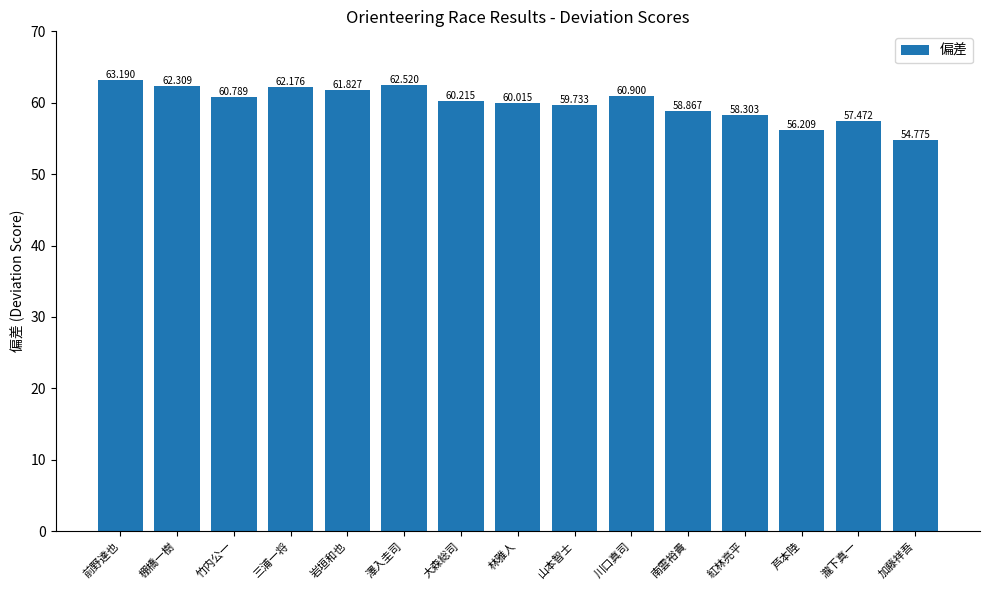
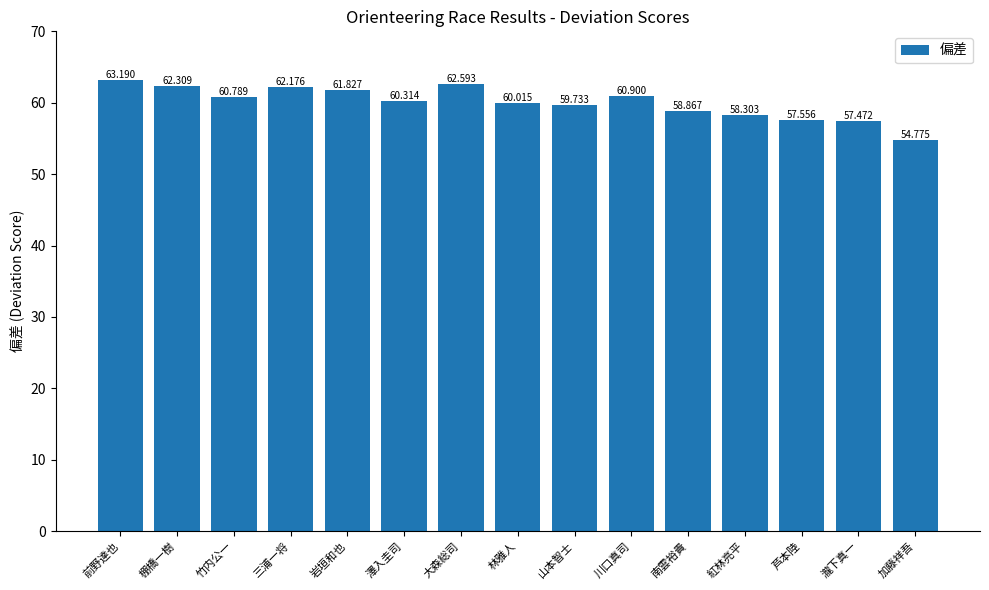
  {
    "前野達也": 63.190,
    "棚橋一樹": 62.309,
    "竹内公一": 60.789,
    "三浦一将": 62.176,
    "岩垣和也": 61.827,
-   "澤入圭司": 62.520,
-   "大森総司": 60.215,
+   "澤入圭司": 60.314,
+   "大森総司": 62.593,
    "林雅人": 60.015,
    "山本智士": 59.733,
    "川口真司": 60.900,
    "南雲裕貴": 58.867,
    "紅林亮平": 58.303,
-   "芦本陸": 56.209,
+   "芦本陸": 57.556,
    "瀧下真一": 57.472,
    "加藤祥吾": 54.775
  }
